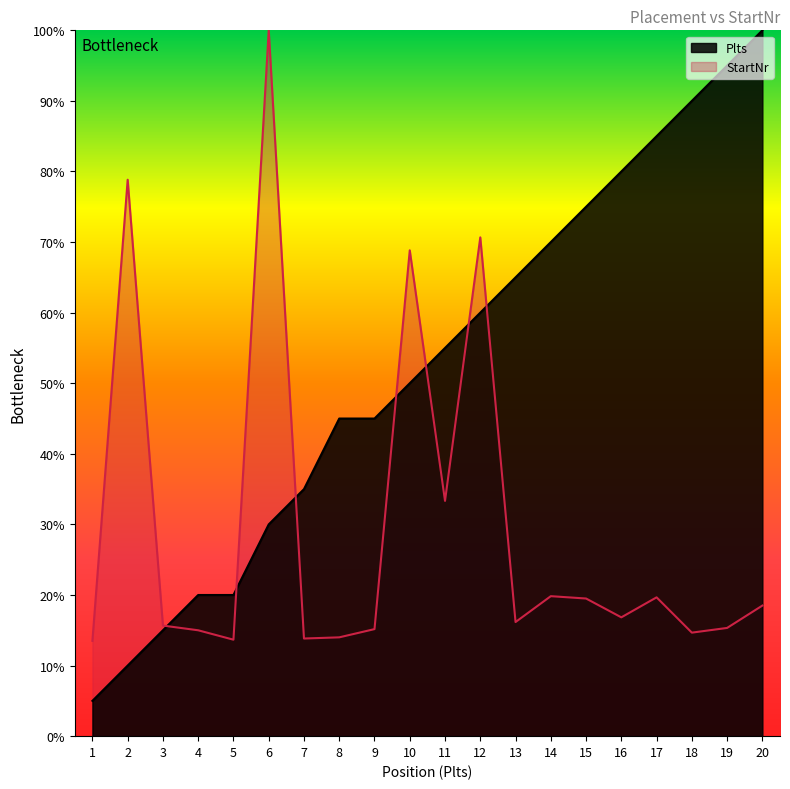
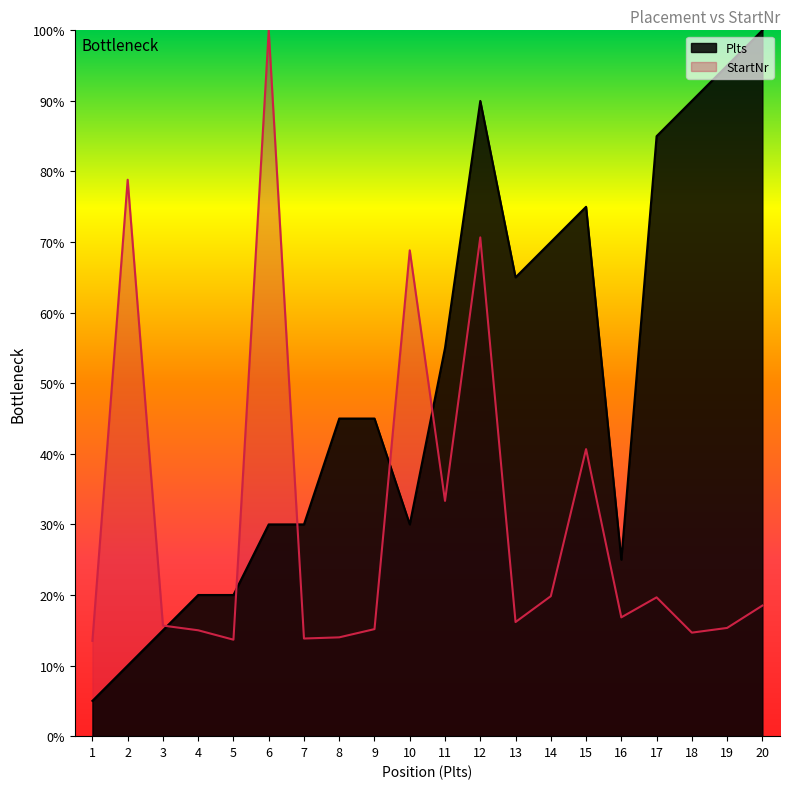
  {
    "Plts": {
      "1": "5%",
      "2": "10%",
      "3": "15%",
      "4": "20%",
      "5": "20%",
      "6": "30%",
-     "7": "35%",
+     "7": "30%",
      "8": "45%",
      "9": "45%",
-     "10": "50%",
+     "10": "30%",
      "11": "55%",
-     "12": "60%",
+     "12": "90%",
      "13": "65%",
      "14": "70%",
      "15": "75%",
-     "16": "80%",
+     "16": "25%",
      "17": "85%",
      "18": "90%",
      "20": "100%"
    },
    "StartNr": {
      "1": "14%",
      "2": "79%",
      "3": "16%",
      "4": "15%",
      "5": "14%",
      "6": "100%",
      "7": "14%",
      "8": "14%",
      "9": "15%",
      "10": "69%",
      "11": "33%",
      "12": "71%",
      "13": "16%",
      "14": "20%",
-     "15": "20%",
+     "15": "41%",
      "16": "17%",
      "17": "20%",
      "18": "15%",
      "19": "15%",
      "20": "19%"
    }
  }
